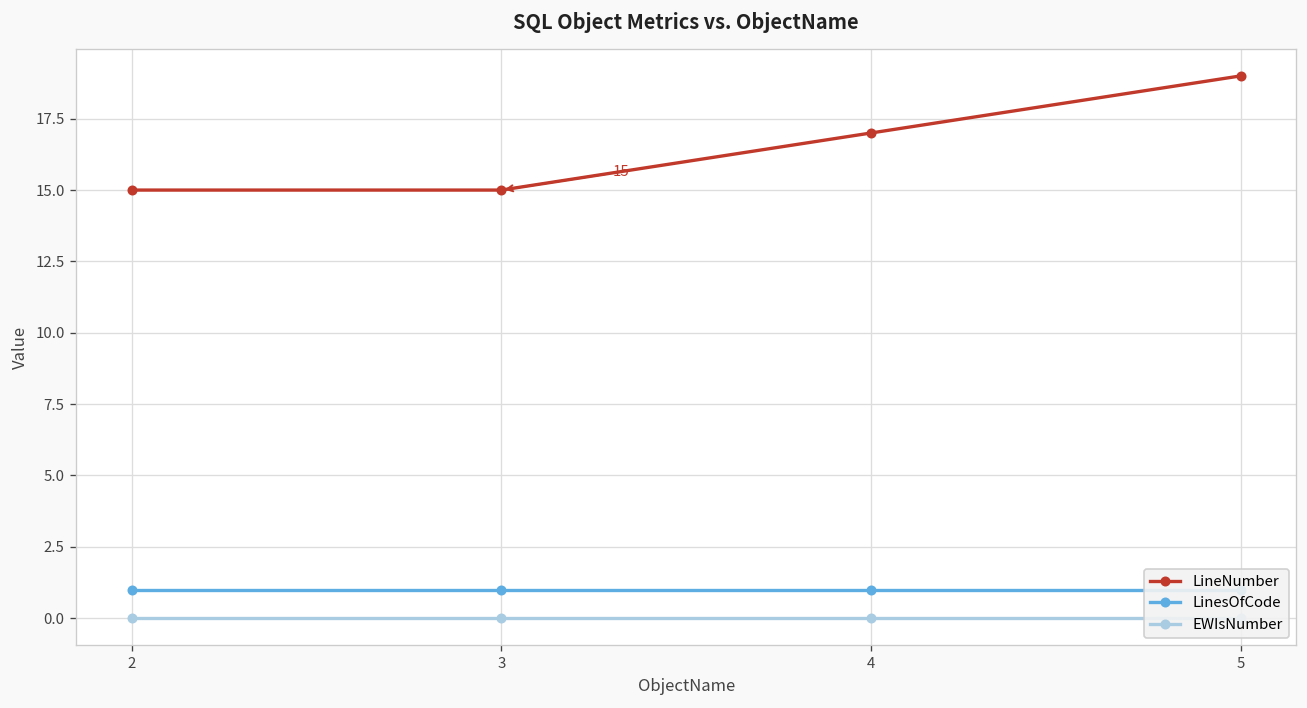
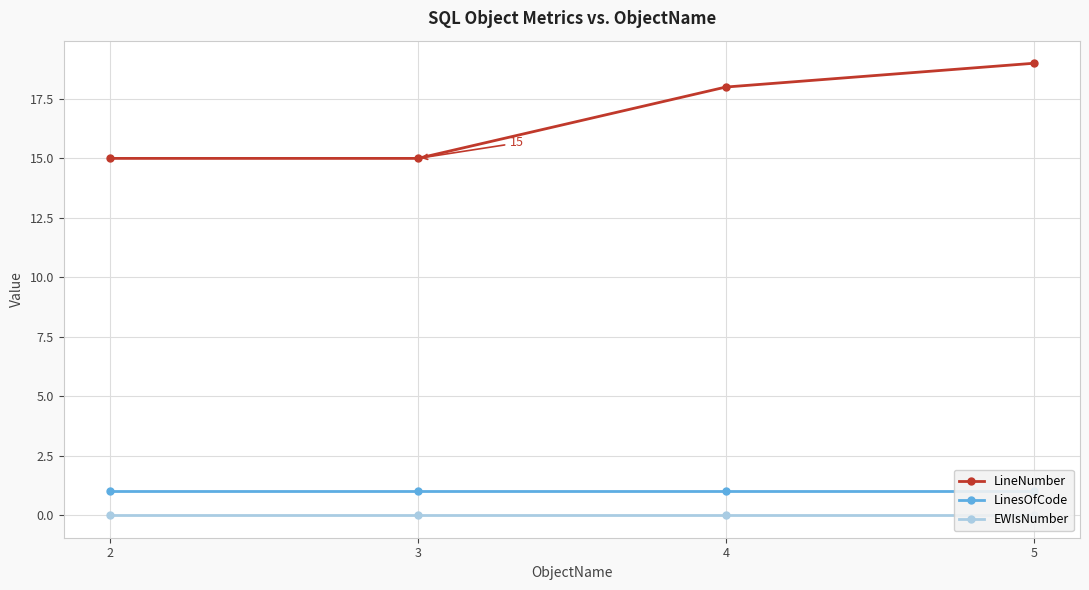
  {
    "LineNumber": {
      "2": 15,
-     "4": 17,
+     "4": 18,
      "5": 19
    },
    "LinesOfCode": {
      "2": 1,
      "3": 1,
      "4": 1
    },
    "EWIsNumber": {
      "2": 0,
      "3": 0,
      "4": 0
    }
  }
